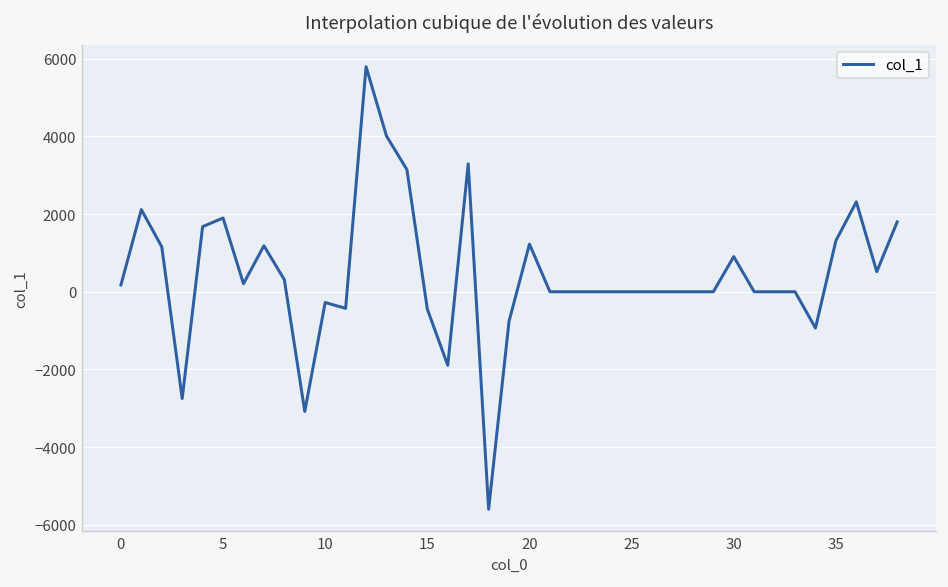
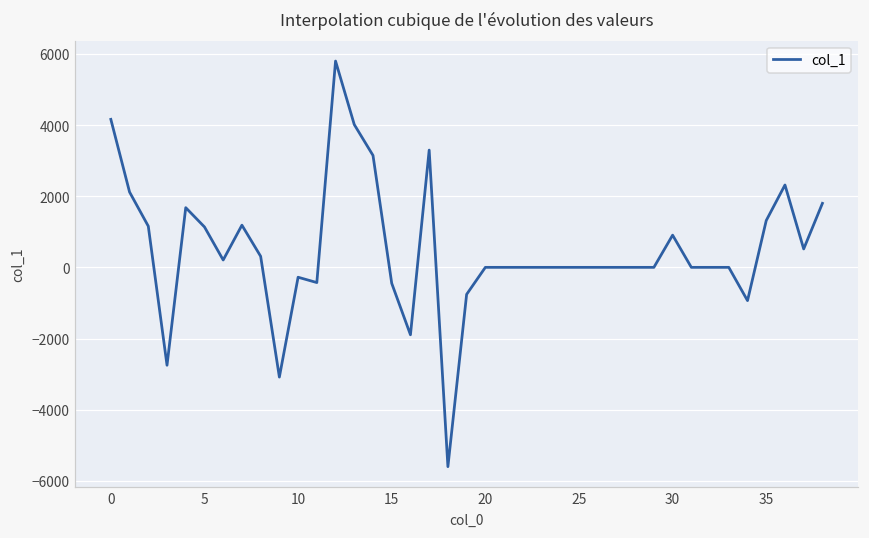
  {
-   "0": 200,
-   "5": 1900,
+   "0": 4200,
+   "5": 1100,
    "10": -300,
    "15": -400,
-   "20": 1200,
+   "20": 0,
    "25": 0,
    "30": 900,
    "35": 1300
  }
